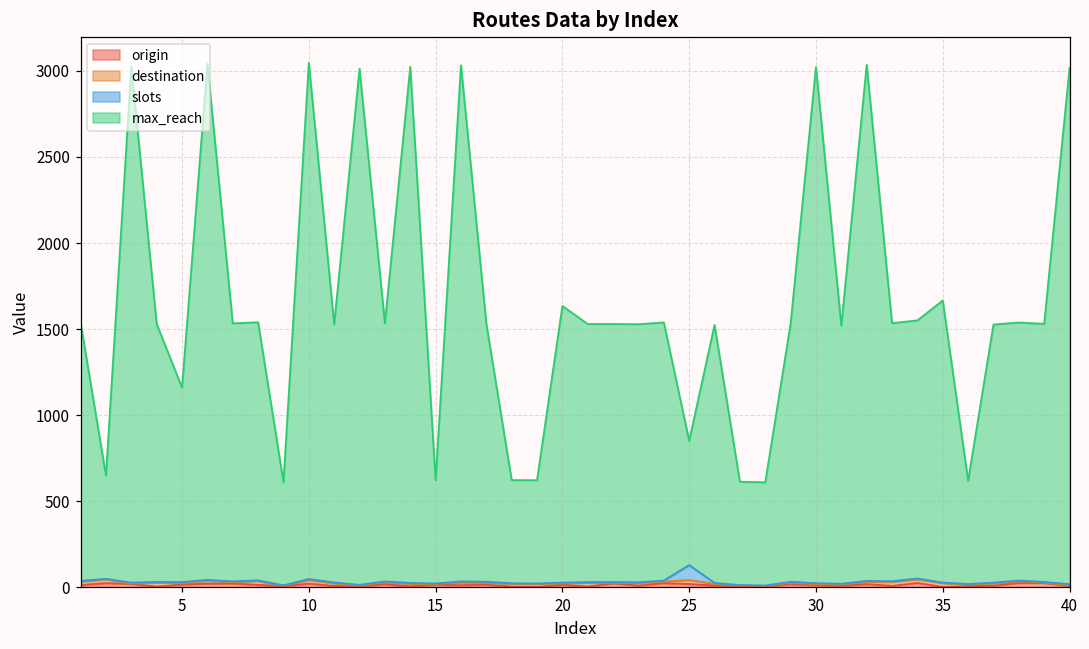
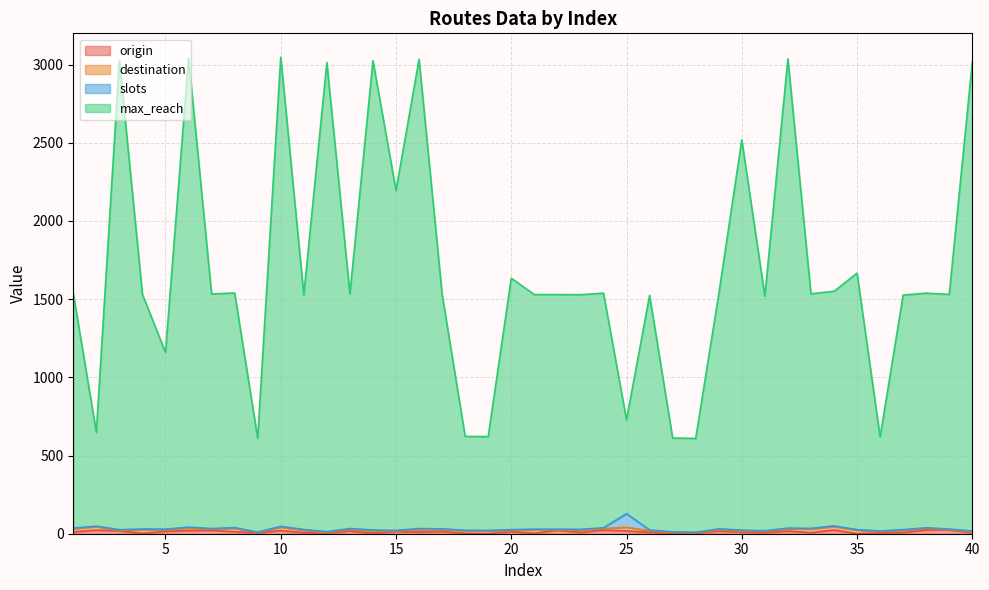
  {
    "slots": {
      "25": 90
    },
    "max_reach": {
      "5": 1130,
      "10": 3000,
-     "15": 600,
+     "15": 2170,
      "20": 1610,
-     "25": 720,
-     "30": 3000,
+     "25": 600,
+     "30": 2500,
      "35": 1640,
      "40": 3000
    }
  }
